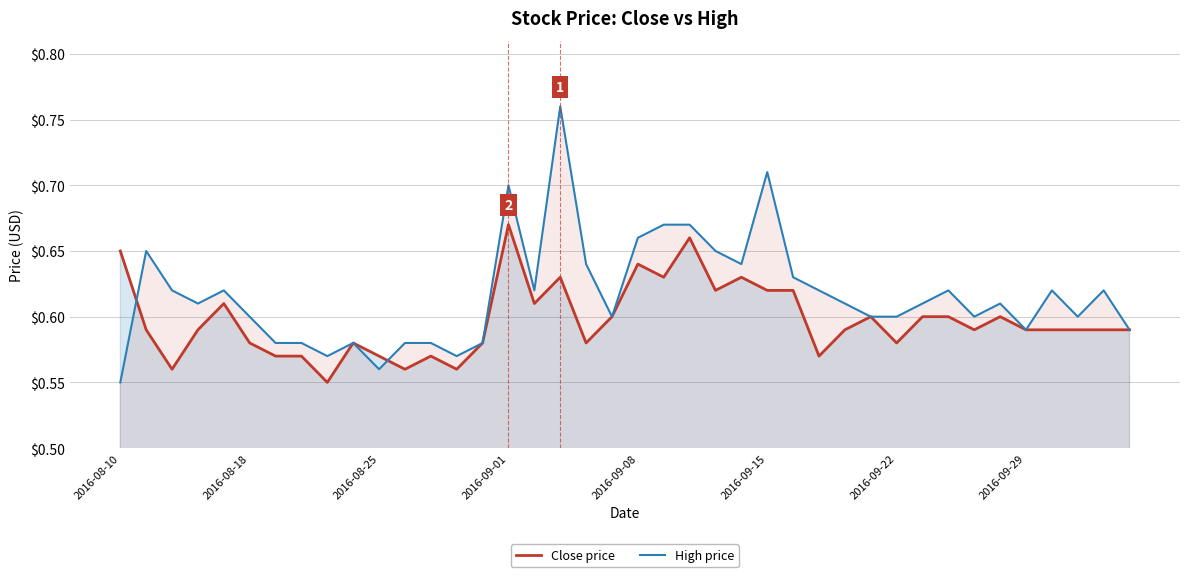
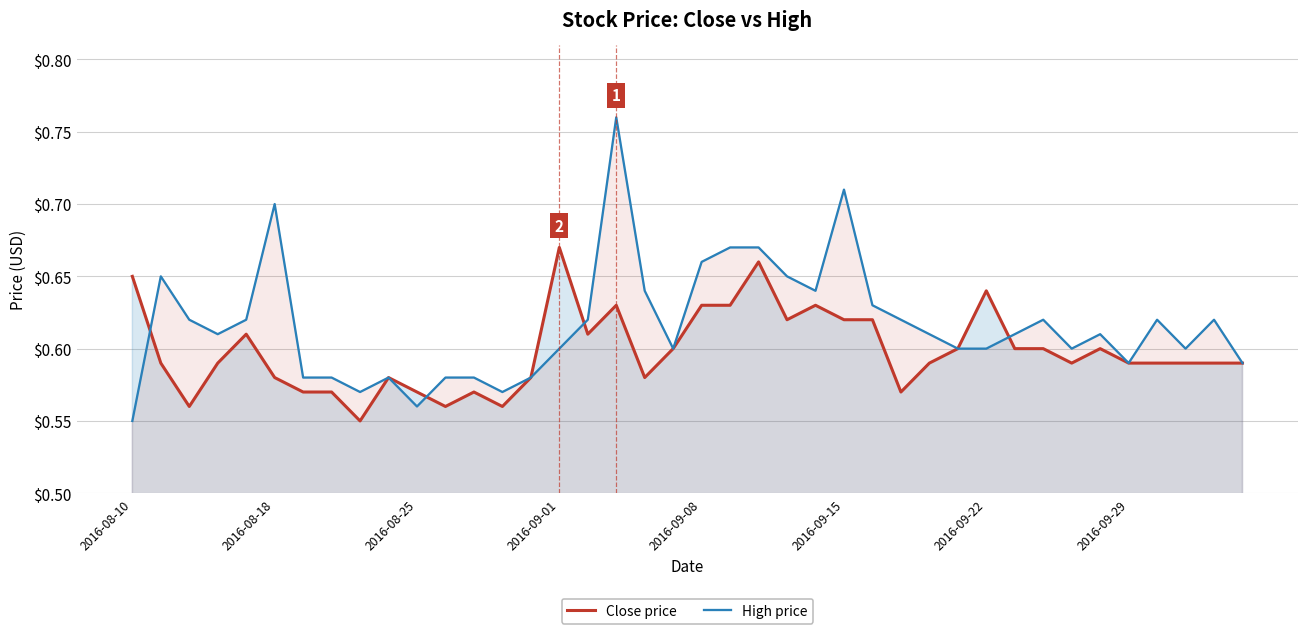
  {
    "Close price": {
      "2016-08-10": "$0.65",
      "2016-08-18": "$0.58",
      "2016-08-25": "$0.57",
-     "2016-09-08": "$0.64",
+     "2016-09-08": "$0.63",
      "2016-09-15": "$0.62",
-     "2016-09-22": "$0.58"
+     "2016-09-22": "$0.64"
    },
    "High price": {
      "2016-08-10": "$0.550",
-     "2016-08-18": "$0.6",
+     "2016-08-18": "$0.7",
      "2016-08-25": "$0.560",
-     "2016-09-01": "$0.7",
+     "2016-09-01": "$0.6",
      "2016-09-08": "$0.660",
      "2016-09-15": "$0.710",
      "2016-09-22": "$0.6"
    }
  }
